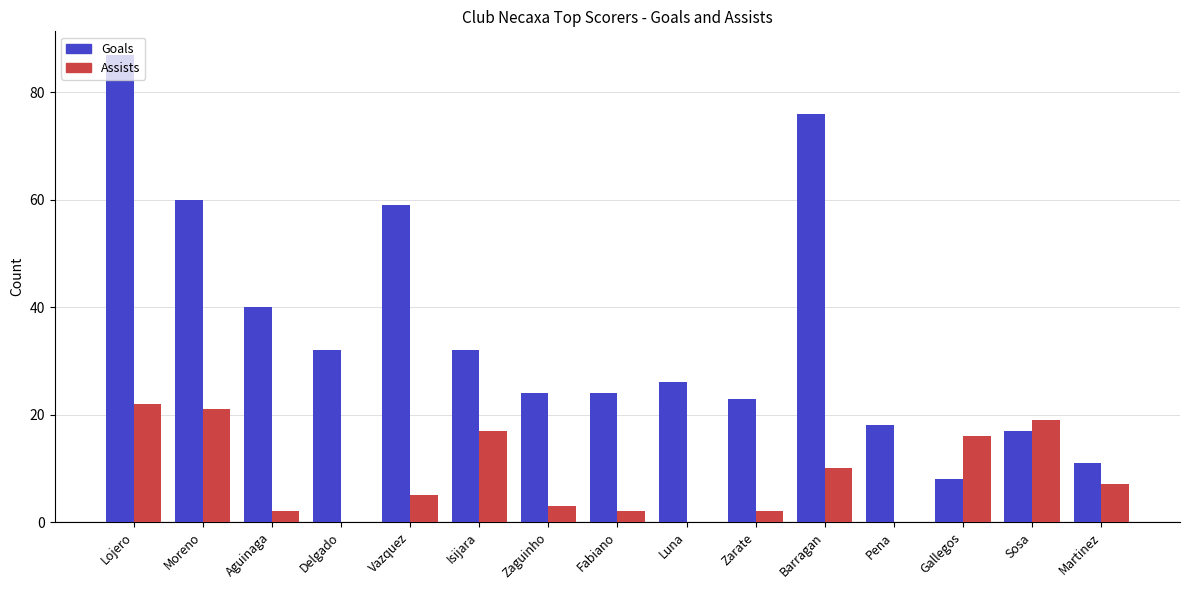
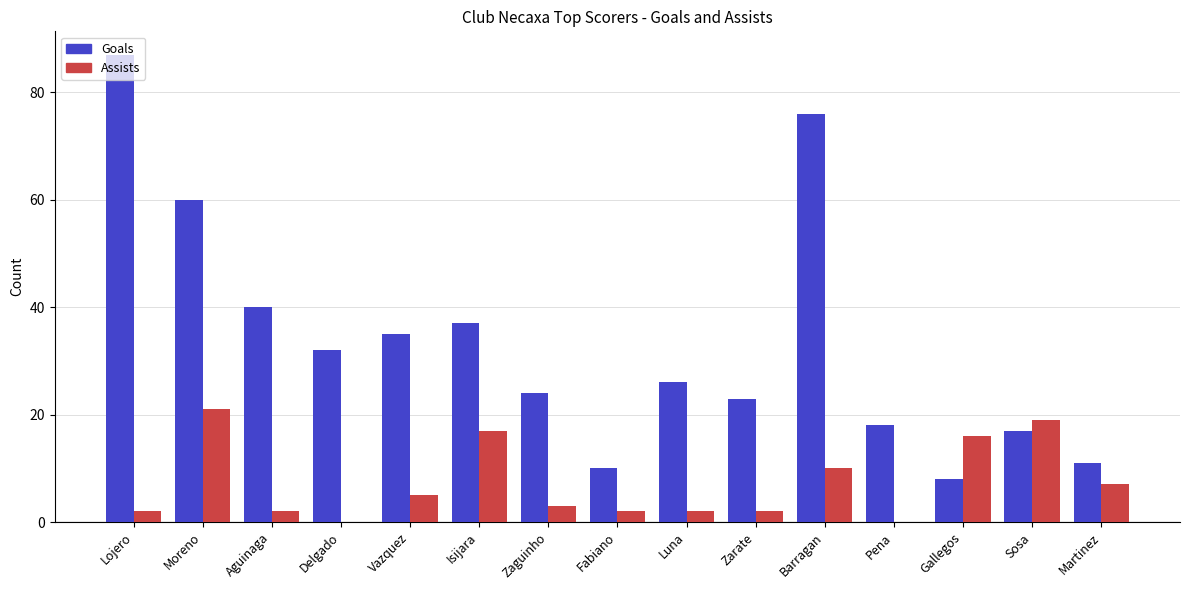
  {
    "Goals": {
      "Moreno": 60,
      "Aguinaga": 40,
      "Delgado": 32,
-     "Vazquez": 59,
-     "Isijara": 32,
+     "Vazquez": 35,
+     "Isijara": 37,
      "Zaguinho": 24,
-     "Fabiano": 24,
+     "Fabiano": 10,
      "Luna": 26,
      "Zarate": 23,
      "Barragan": 76,
      "Pena": 18,
      "Gallegos": 8,
      "Sosa": 17,
      "Martinez": 11
    },
    "Assists": {
-     "Lojero": 22,
+     "Lojero": 2,
      "Moreno": 21,
      "Aguinaga": 2,
      "Delgado": 0,
      "Vazquez": 5,
      "Isijara": 17,
      "Zaguinho": 3,
      "Fabiano": 2,
-     "Luna": 0,
+     "Luna": 2,
      "Zarate": 2,
      "Barragan": 10,
      "Pena": 0,
      "Gallegos": 16,
      "Sosa": 19,
      "Martinez": 7
    }
  }
